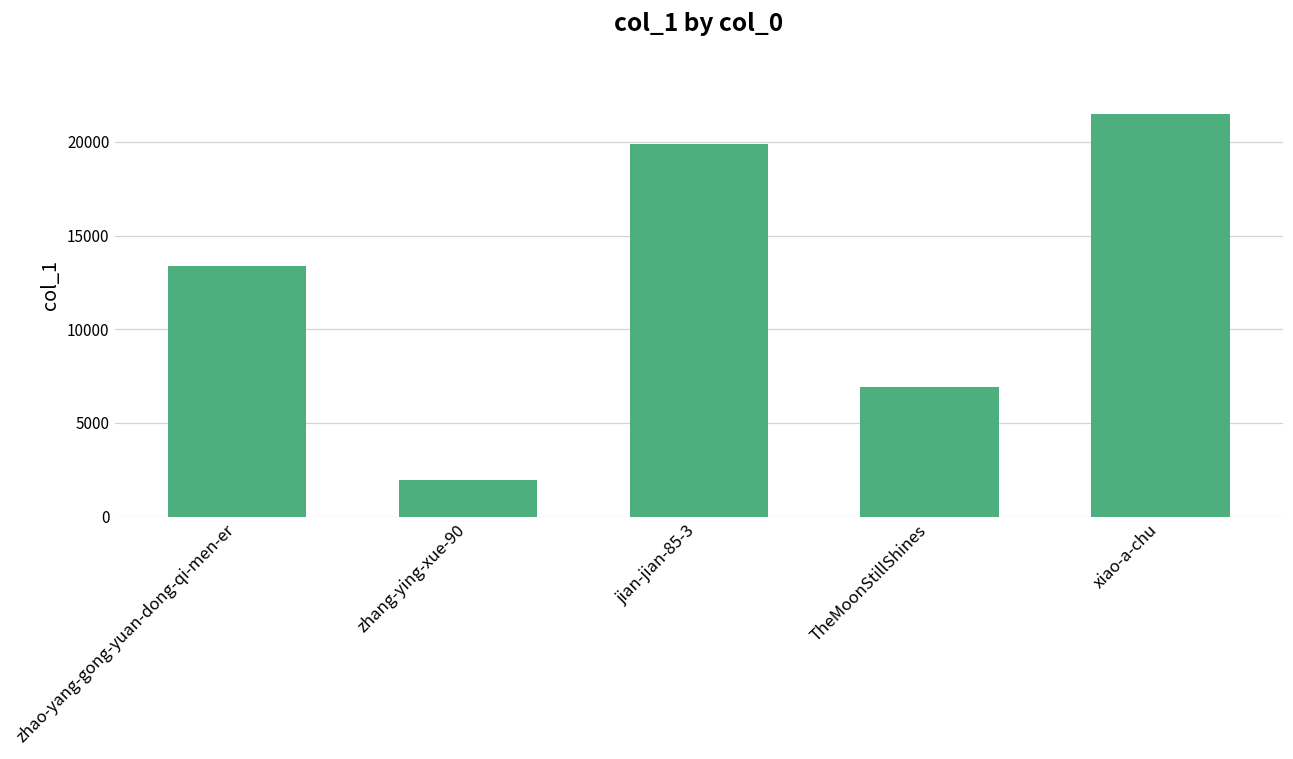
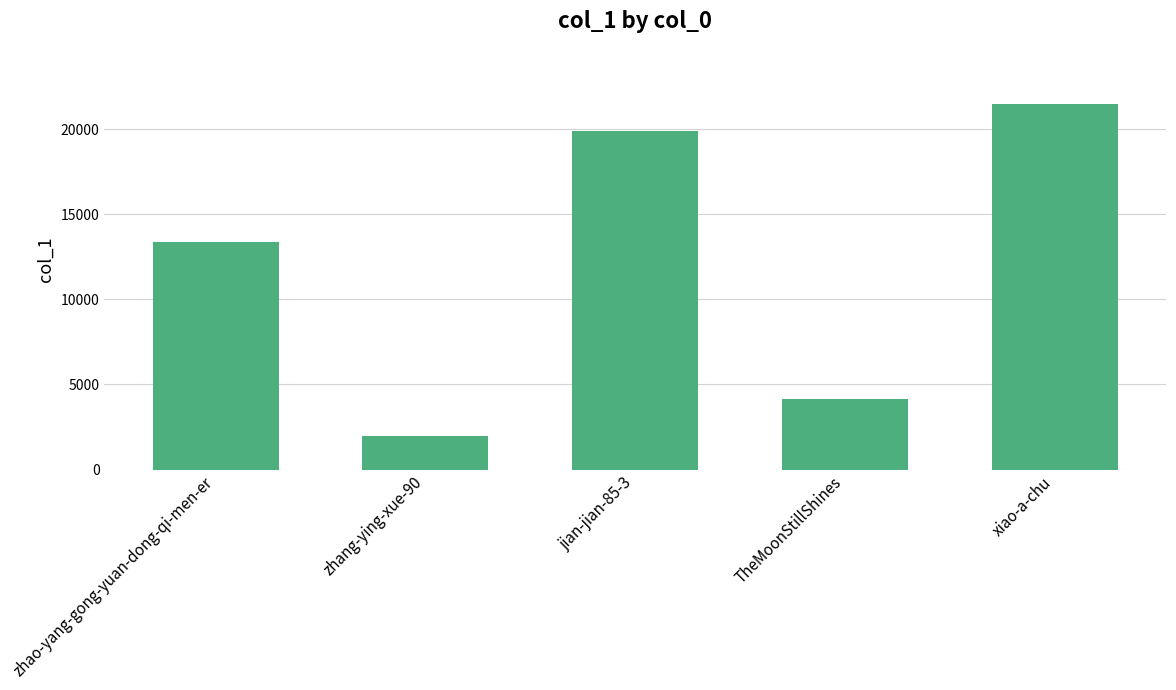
  {
    "zhao-yang-gong-yuan-dong-qi-men-er": 13400,
    "zhang-ying-xue-90": 2000,
    "jian-jian-85-3": 19900,
-   "TheMoonStillShines": 6900,
+   "TheMoonStillShines": 4100,
    "xiao-a-chu": 21500
  }
